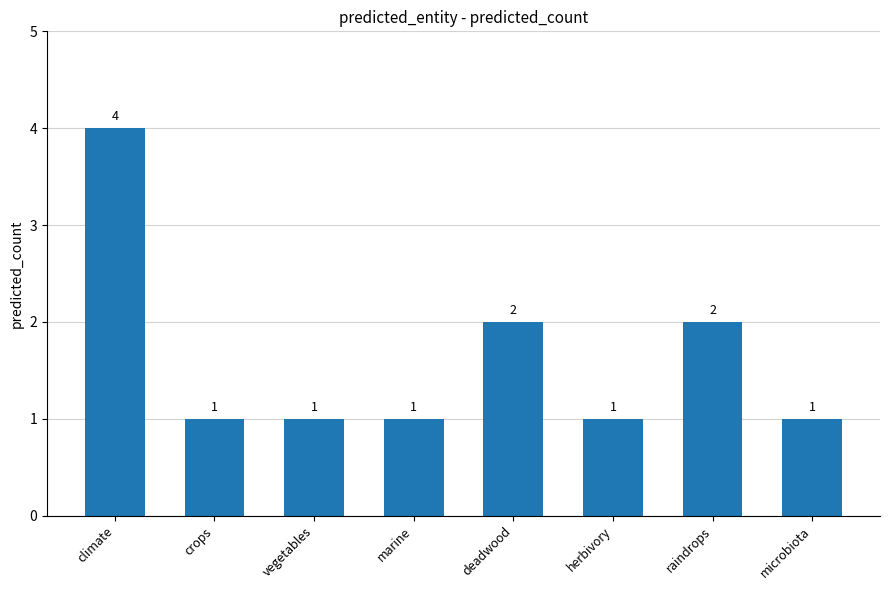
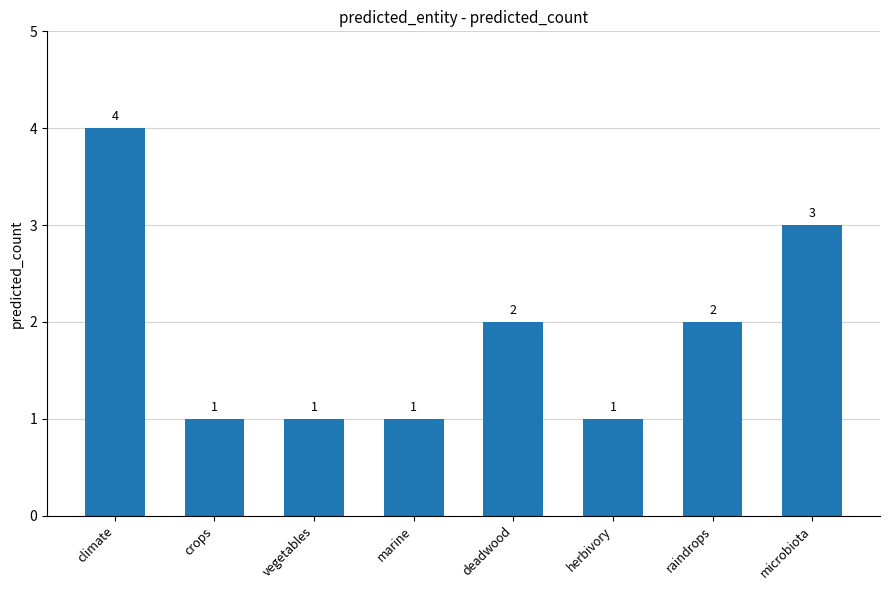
  {
    "climate": 4,
    "crops": 1,
    "vegetables": 1,
    "marine": 1,
    "deadwood": 2,
    "herbivory": 1,
    "raindrops": 2,
-   "microbiota": 1
+   "microbiota": 3
  }
